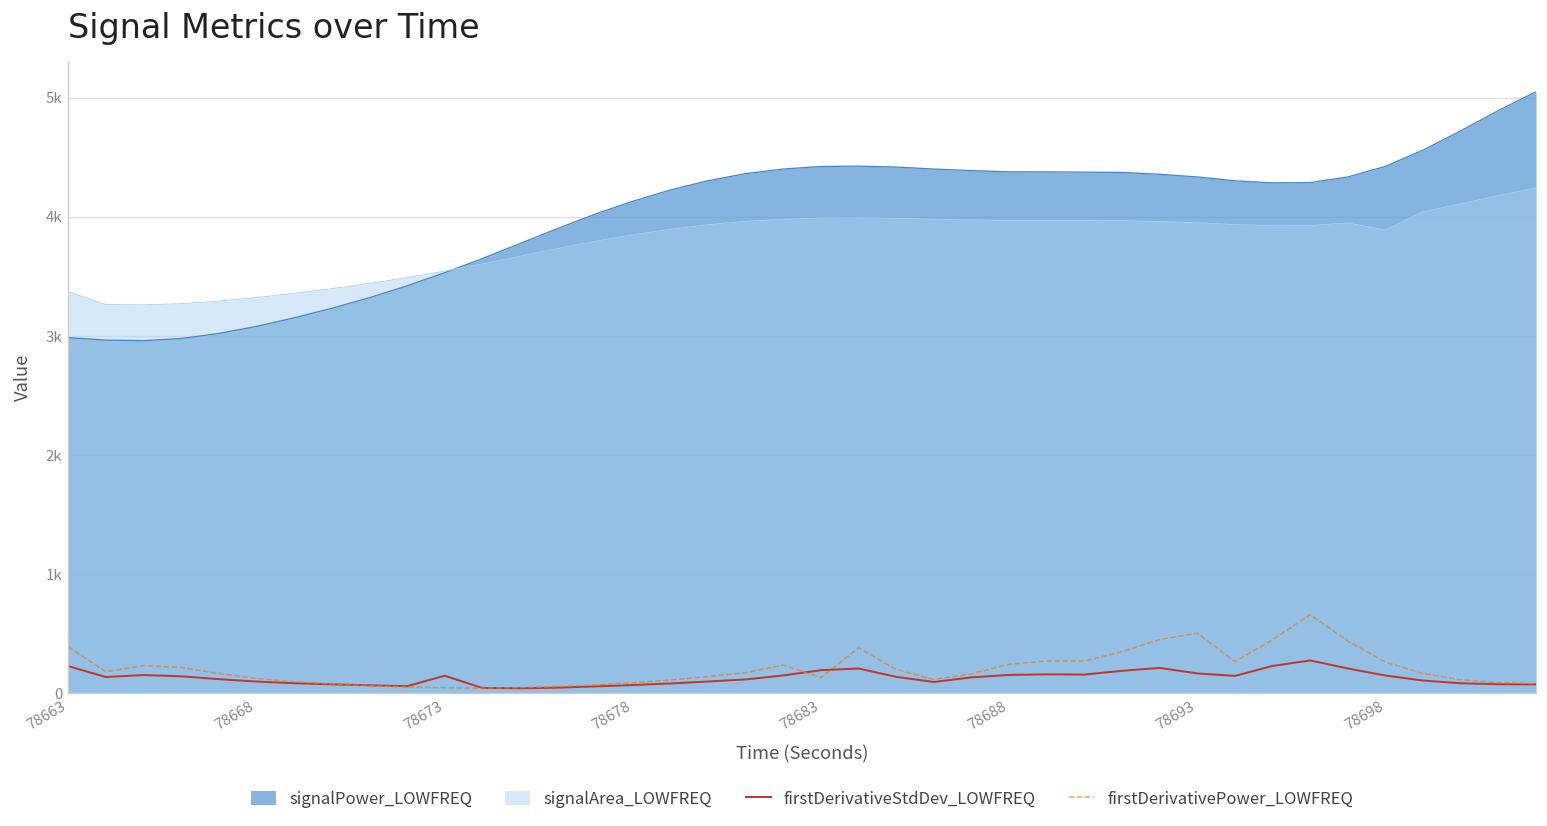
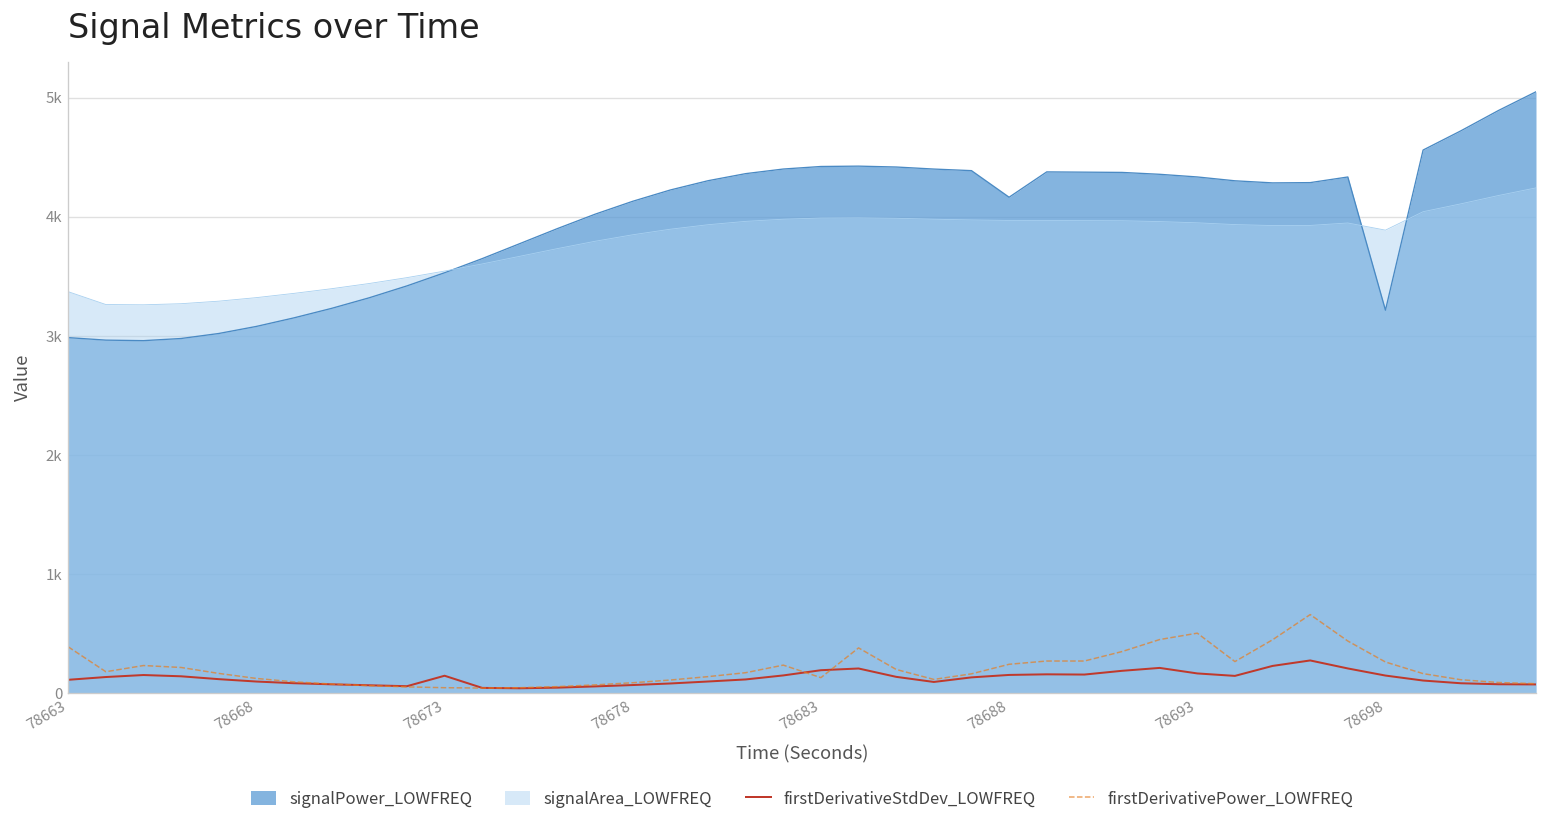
  {
    "signalPower_LOWFREQ": {
      "78663": 3000,
      "78668": 3100,
      "78678": 4100,
      "78683": 4400,
-     "78688": 4400,
+     "78688": 4200,
      "78693": 4300,
-     "78698": 4400
+     "78698": 3200
    },
    "signalArea_LOWFREQ": {
      "78663": 3400,
      "78668": 3300,
      "78678": 3800,
      "78683": 4000,
      "78688": 4000,
      "78693": 3900,
      "78698": 3900
    },
    "firstDerivativeStdDev_LOWFREQ": {
-     "78663": 200,
+     "78663": 100,
      "78668": 100,
      "78673": 100,
      "78683": 200,
      "78688": 200,
      "78693": 200,
      "78698": 100
    },
    "firstDerivativePower_LOWFREQ": {
      "78663": 400,
      "78668": 100,
      "78673": 0,
      "78683": 100,
      "78688": 200,
      "78693": 500,
      "78698": 300
    }
  }
